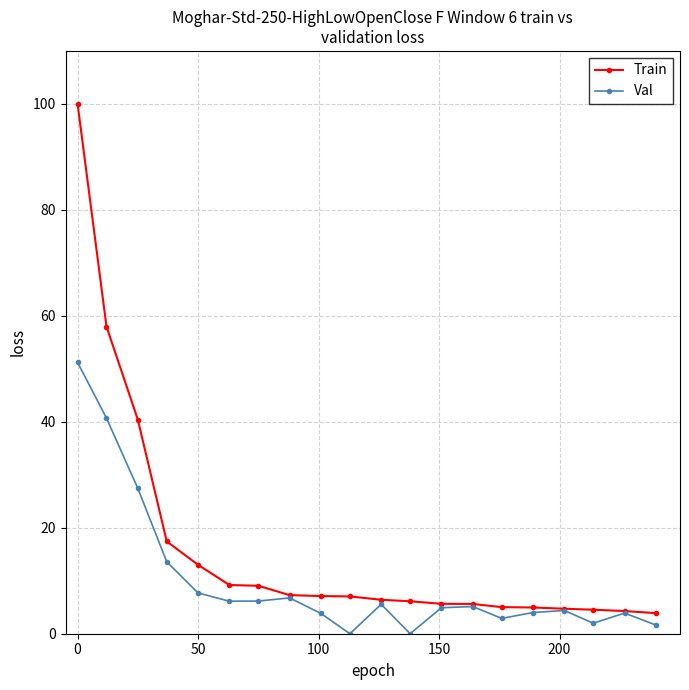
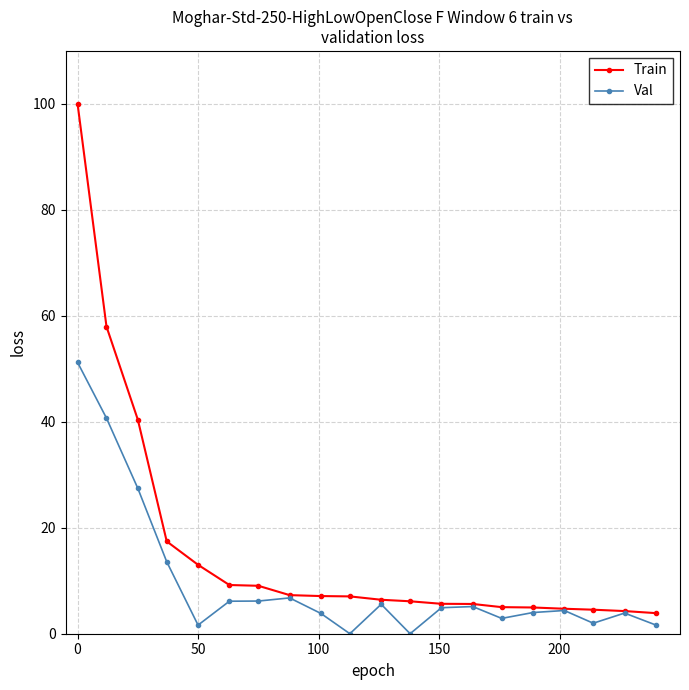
  {
    "Train": {
      "0": 100,
      "50": 13
    },
    "Val": {
      "0": 51,
-     "50": 8
+     "50": 2
    }
  }
